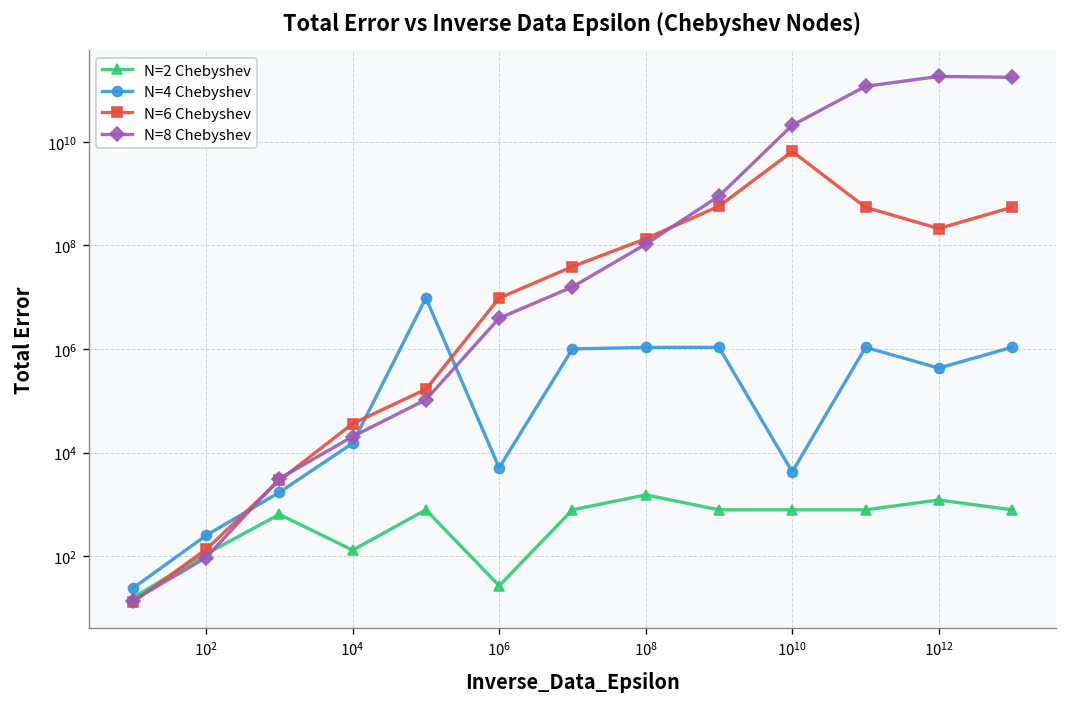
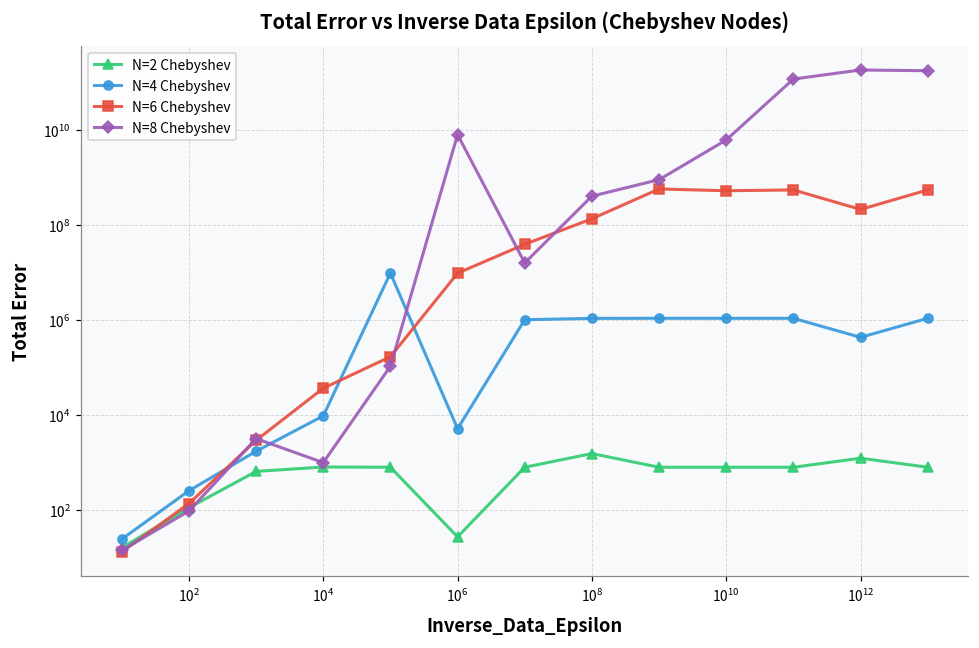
  {
    "N=2 Chebyshev": {
      "10^2": 110,
-     "10^4": 130,
+     "10^4": 800,
      "10^6": 30,
      "10^8": 1500,
      "10^10": 800,
      "10^12": 1200
    },
    "N=4 Chebyshev": {
      "10^2": 300,
-     "10^4": 15000,
+     "10^4": 10000,
      "10^6": 5000,
      "10^8": 1100000,
-     "10^10": 4000,
+     "10^10": 1100000,
      "10^12": 400000
    },
    "N=6 Chebyshev": {
      "10^2": 140,
      "10^4": 40000,
      "10^6": 10000000,
      "10^8": 130000000,
-     "10^10": 7000000000,
+     "10^10": 500000000,
      "10^12": 200000000
    },
    "N=8 Chebyshev": {
      "10^2": 90,
-     "10^4": 20000,
-     "10^6": 4000000,
-     "10^8": 110000000,
-     "10^10": 20000000000,
+     "10^4": 1000,
+     "10^6": 8000000000,
+     "10^8": 400000000,
+     "10^10": 6000000000,
      "10^12": 180000000000
    }
  }
